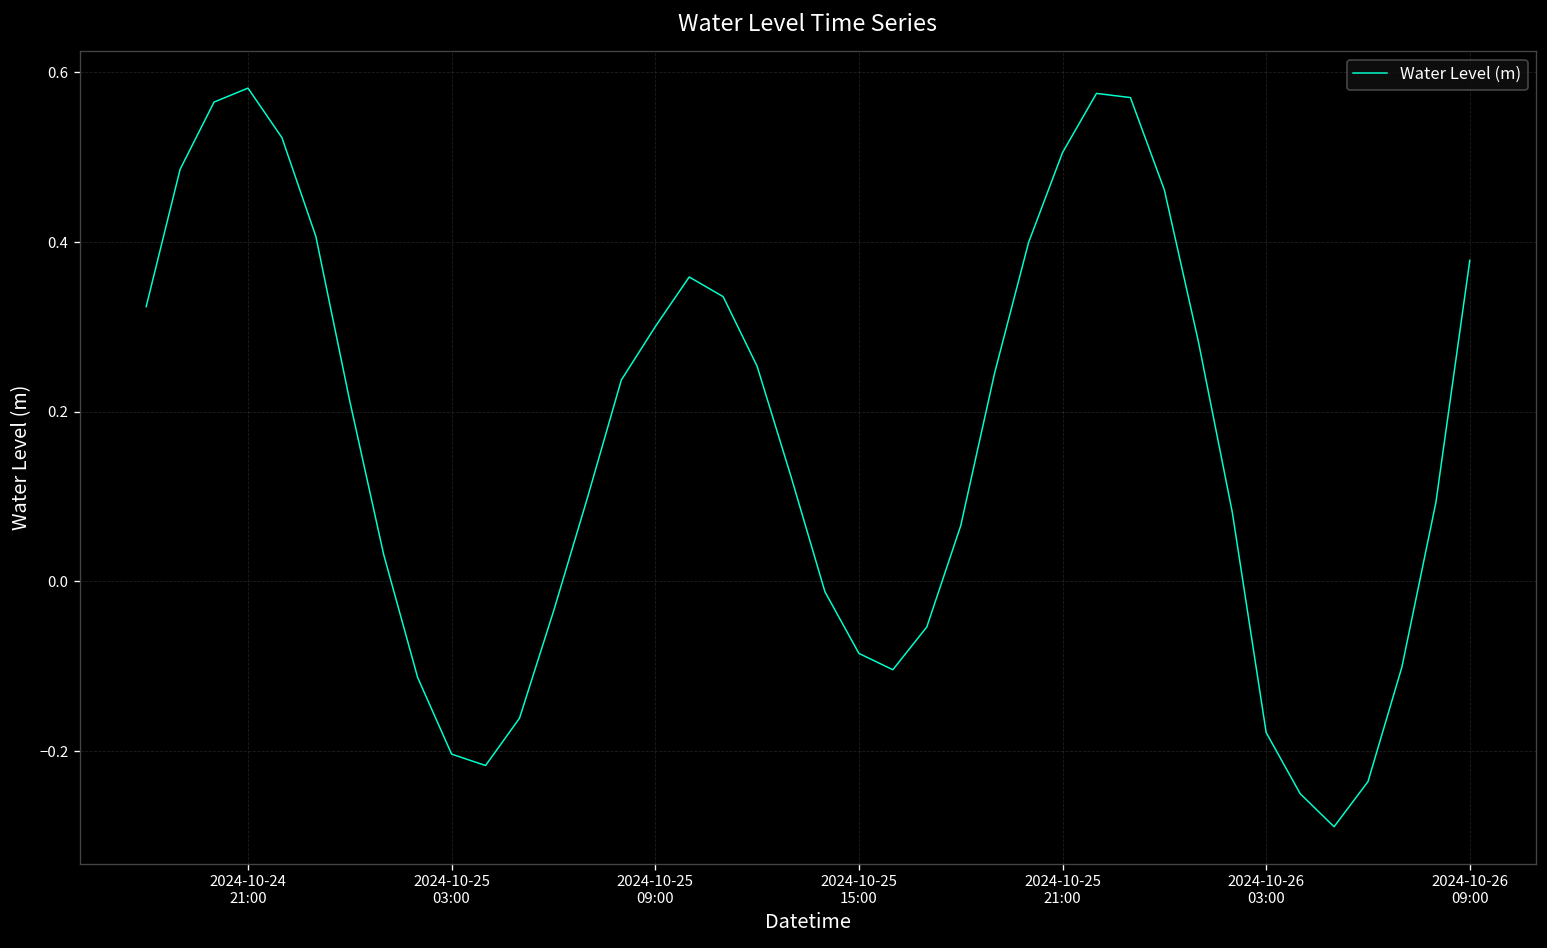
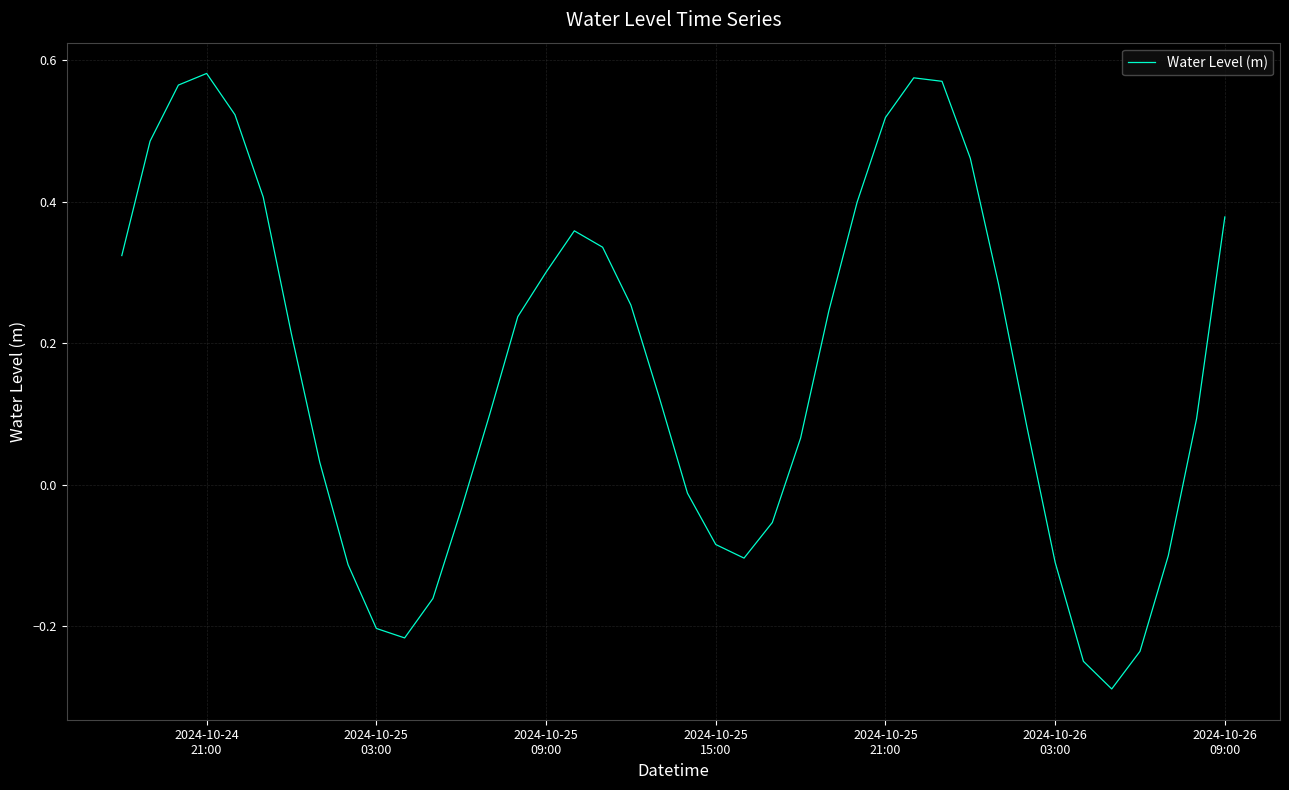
  {
    "2024-10-24 21:00": 0.58,
    "2024-10-25 03:00": -0.20,
    "2024-10-25 09:00": 0.30,
    "2024-10-25 15:00": -0.08,
-   "2024-10-25 21:00": 0.51,
-   "2024-10-26 03:00": -0.18,
+   "2024-10-25 21:00": 0.52,
+   "2024-10-26 03:00": -0.11,
    "2024-10-26 09:00": 0.38
  }
